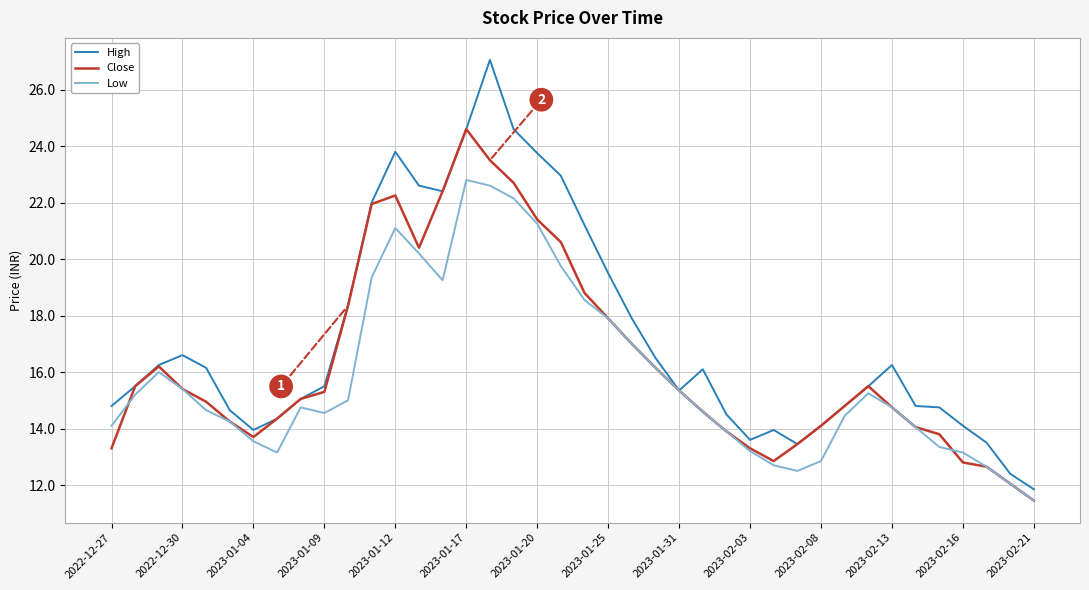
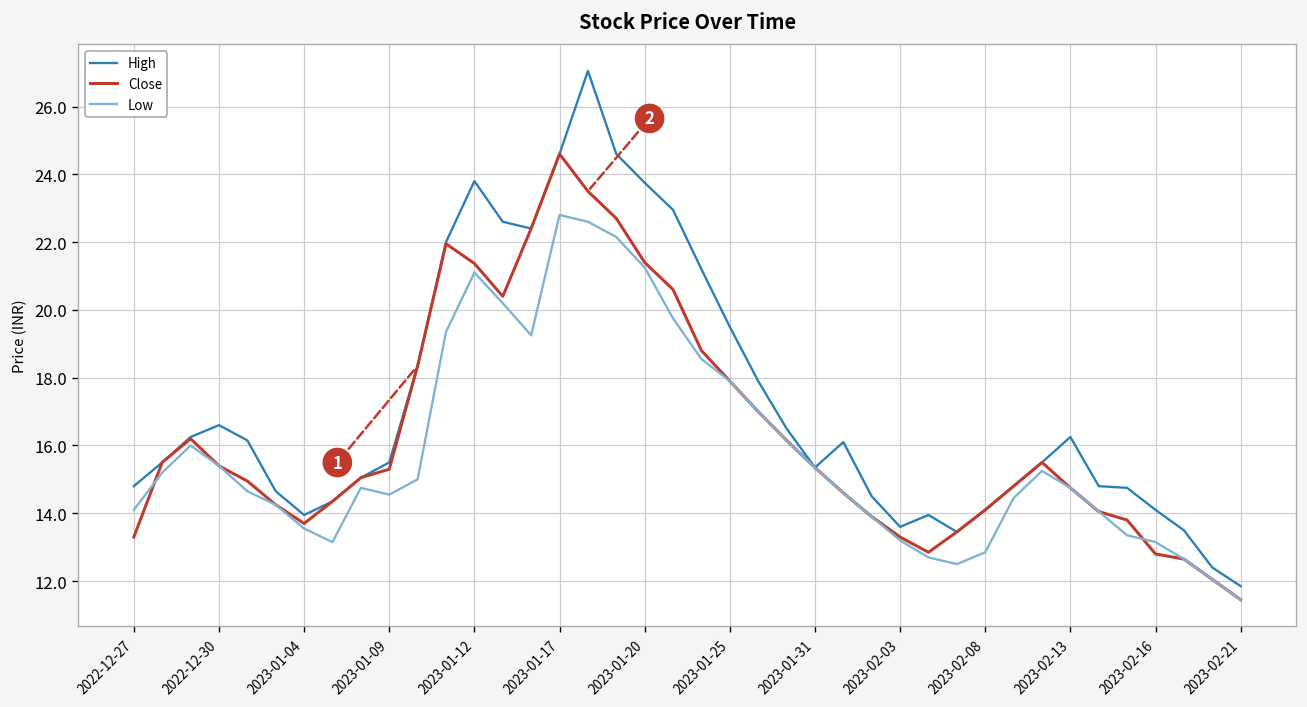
  {
    "High": {
      "2022-12-27": 14.8,
      "2022-12-30": 16.6,
      "2023-01-04": 14.0,
      "2023-01-09": 15.5,
      "2023-01-12": 23.8,
      "2023-01-20": 23.8,
      "2023-01-25": 19.5,
      "2023-02-03": 13.6,
      "2023-02-13": 16.3,
      "2023-02-16": 14.1,
      "2023-02-21": 11.9
    },
    "Close": {
      "2022-12-27": 13.3,
      "2023-01-04": 13.7,
      "2023-01-09": 15.3,
-     "2023-01-12": 22.3,
+     "2023-01-12": 21.4,
      "2023-01-20": 21.4,
      "2023-02-03": 13.3,
      "2023-02-16": 12.8
    },
    "Low": {
      "2022-12-27": 14.1,
      "2023-01-04": 13.6,
      "2023-01-09": 14.6,
      "2023-01-12": 21.1,
      "2023-01-17": 22.8,
      "2023-01-20": 21.3,
      "2023-02-03": 13.2,
      "2023-02-08": 12.9,
      "2023-02-16": 13.2
    }
  }
